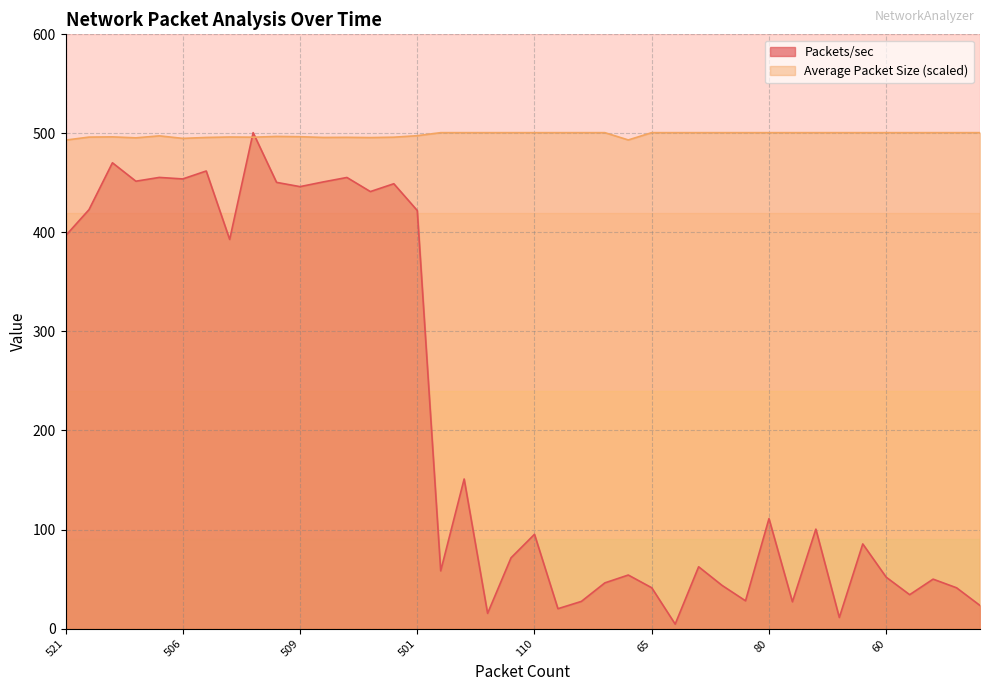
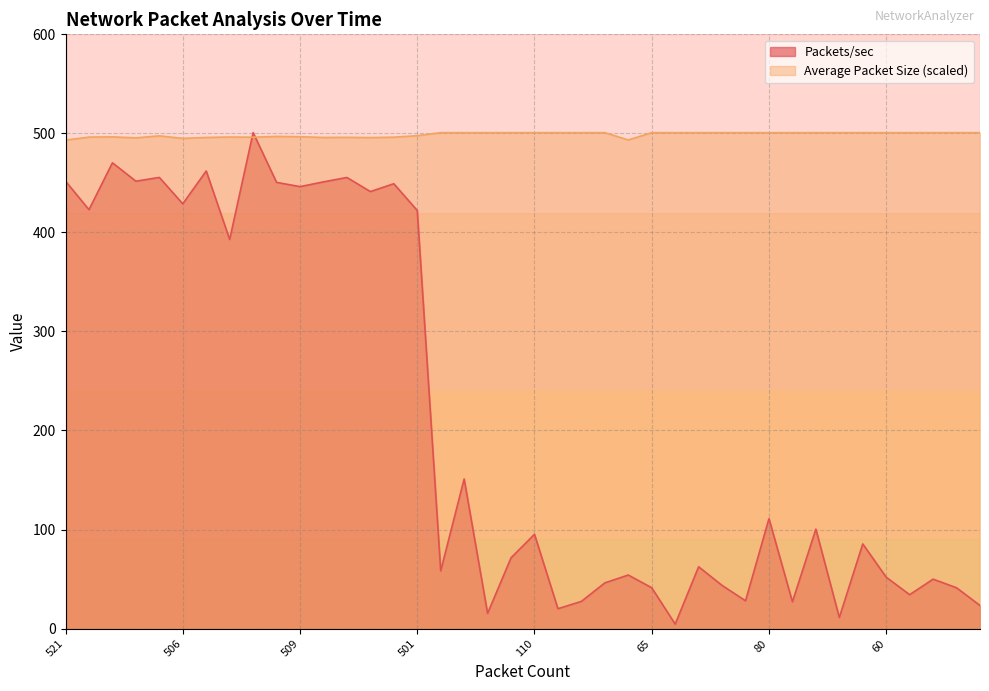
  {
    "Packets/sec": {
-     "521": 400,
-     "506": 450,
+     "521": 450,
+     "506": 430,
      "509": 450,
      "501": 420,
      "110": 100,
      "65": 40,
      "80": 110,
      "60": 50
    },
    "Average Packet Size (scaled)": {
      "521": 490,
      "506": 490,
      "509": 500,
      "501": 500,
      "110": 500,
      "65": 500,
      "80": 500,
      "60": 500
    }
  }
